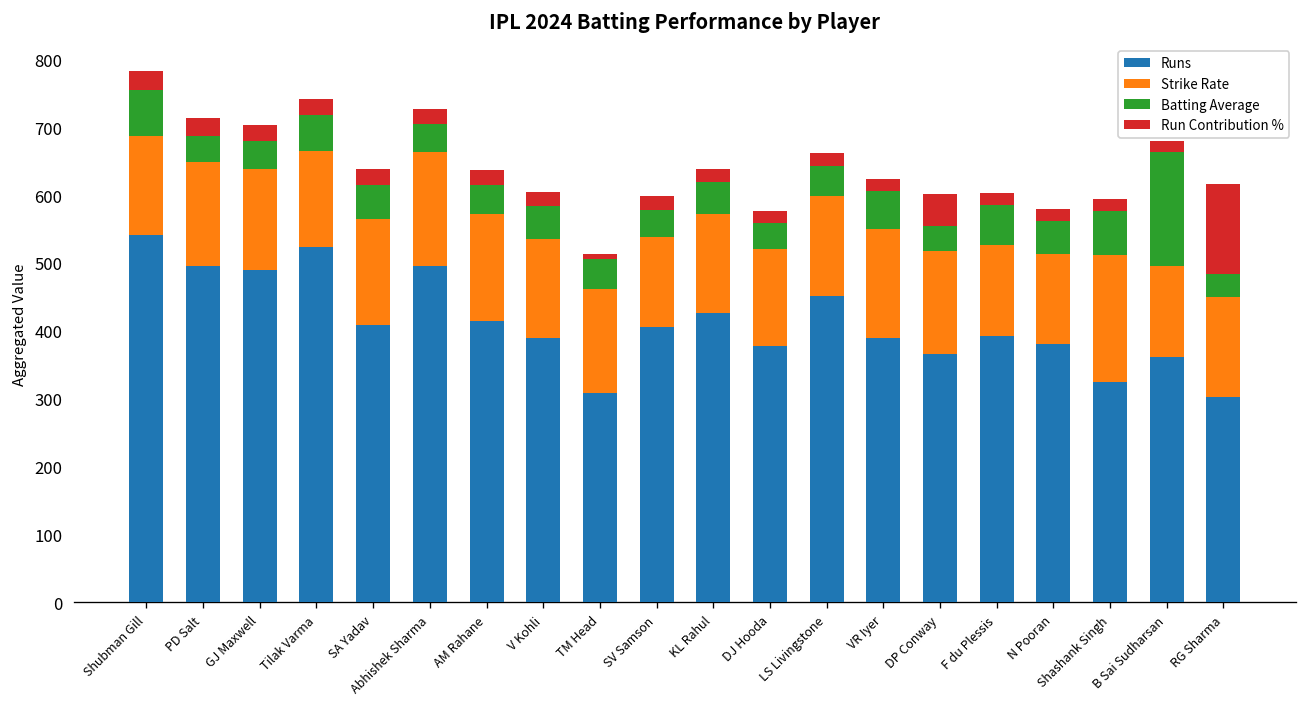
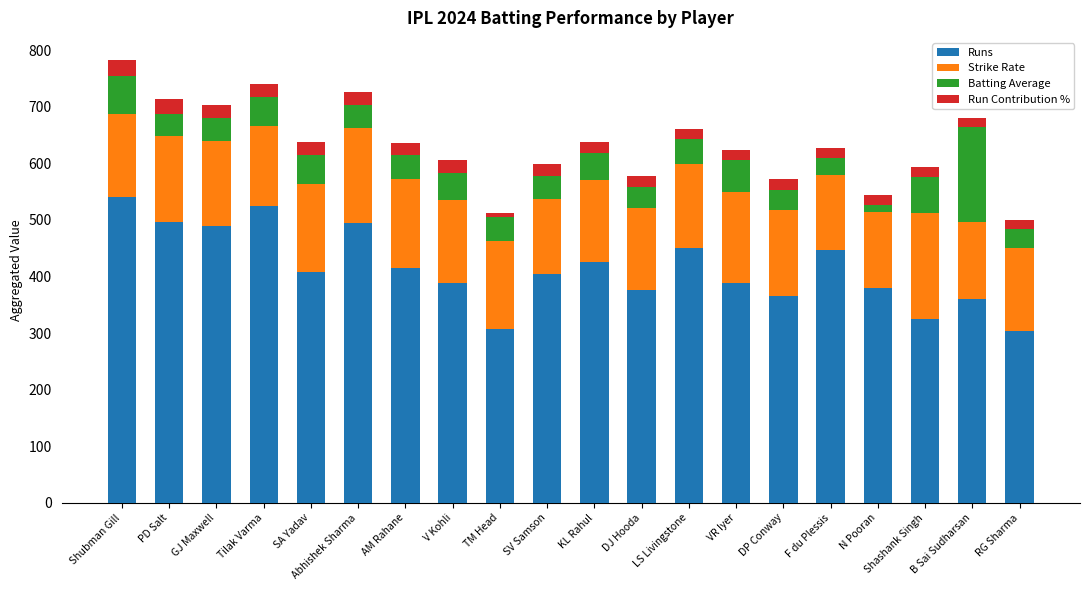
  {
    "Runs": {
      "Shubman Gill": 540,
      "PD Salt": 500,
      "GJ Maxwell": 490,
      "Tilak Varma": 520,
      "SA Yadav": 410,
      "Abhishek Sharma": 500,
      "AM Rahane": 420,
      "V Kohli": 390,
      "TM Head": 310,
      "SV Samson": 410,
      "KL Rahul": 430,
      "DJ Hooda": 380,
      "LS Livingstone": 450,
      "VR Iyer": 390,
      "DP Conway": 370,
-     "F du Plessis": 390,
+     "F du Plessis": 450,
      "N Pooran": 380,
      "Shashank Singh": 330,
      "B Sai Sudharsan": 360,
      "RG Sharma": 300
    },
    "Strike Rate": {
      "Shubman Gill": 150,
      "PD Salt": 150,
      "GJ Maxwell": 150,
      "Tilak Varma": 140,
      "SA Yadav": 160,
      "Abhishek Sharma": 170,
      "AM Rahane": 160,
      "V Kohli": 150,
      "TM Head": 150,
      "SV Samson": 130,
      "KL Rahul": 150,
      "DJ Hooda": 140,
      "LS Livingstone": 150,
      "VR Iyer": 160,
      "DP Conway": 150,
      "F du Plessis": 130,
      "N Pooran": 130,
      "Shashank Singh": 190,
      "B Sai Sudharsan": 140,
      "RG Sharma": 150
    },
    "Batting Average": {
      "Shubman Gill": 70,
      "PD Salt": 40,
      "GJ Maxwell": 40,
      "Tilak Varma": 50,
      "SA Yadav": 50,
      "Abhishek Sharma": 40,
      "AM Rahane": 40,
      "V Kohli": 50,
      "TM Head": 40,
      "SV Samson": 40,
      "KL Rahul": 50,
      "DJ Hooda": 40,
      "LS Livingstone": 40,
      "VR Iyer": 60,
      "DP Conway": 40,
-     "F du Plessis": 60,
-     "N Pooran": 50,
+     "F du Plessis": 30,
+     "N Pooran": 10,
      "Shashank Singh": 70,
      "B Sai Sudharsan": 170,
      "RG Sharma": 30
    },
    "Run Contribution %": {
      "Shubman Gill": 30,
      "PD Salt": 30,
      "GJ Maxwell": 20,
      "Tilak Varma": 20,
      "SA Yadav": 20,
      "Abhishek Sharma": 20,
      "AM Rahane": 20,
      "V Kohli": 20,
      "TM Head": 10,
      "SV Samson": 20,
      "KL Rahul": 20,
      "DJ Hooda": 20,
      "LS Livingstone": 20,
      "VR Iyer": 20,
-     "DP Conway": 50,
+     "DP Conway": 20,
      "F du Plessis": 20,
      "N Pooran": 20,
      "Shashank Singh": 20,
      "B Sai Sudharsan": 20,
-     "RG Sharma": 130
+     "RG Sharma": 20
    }
  }
